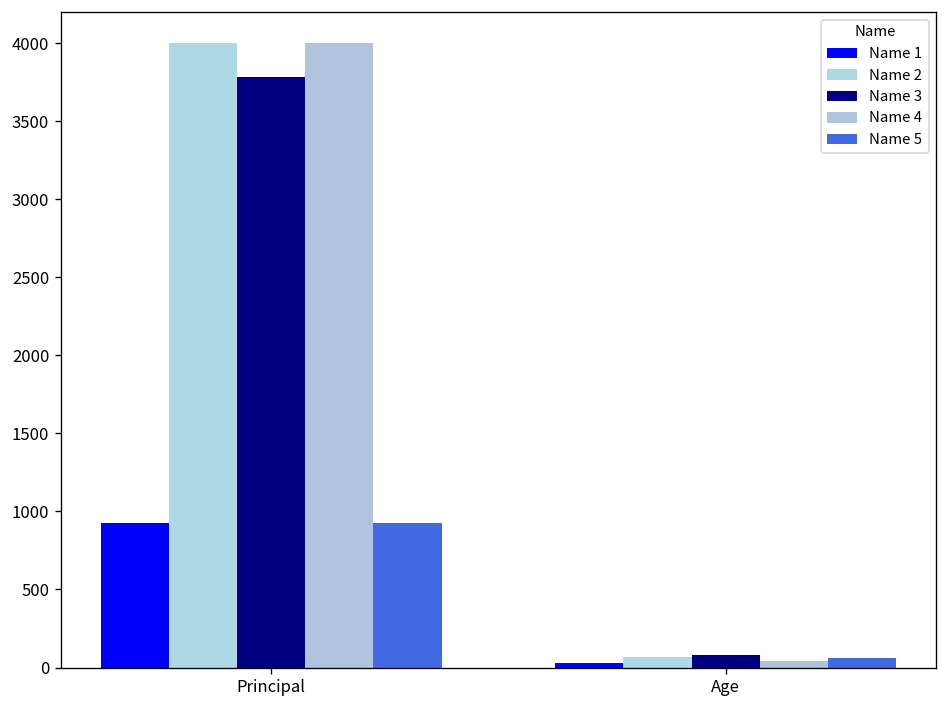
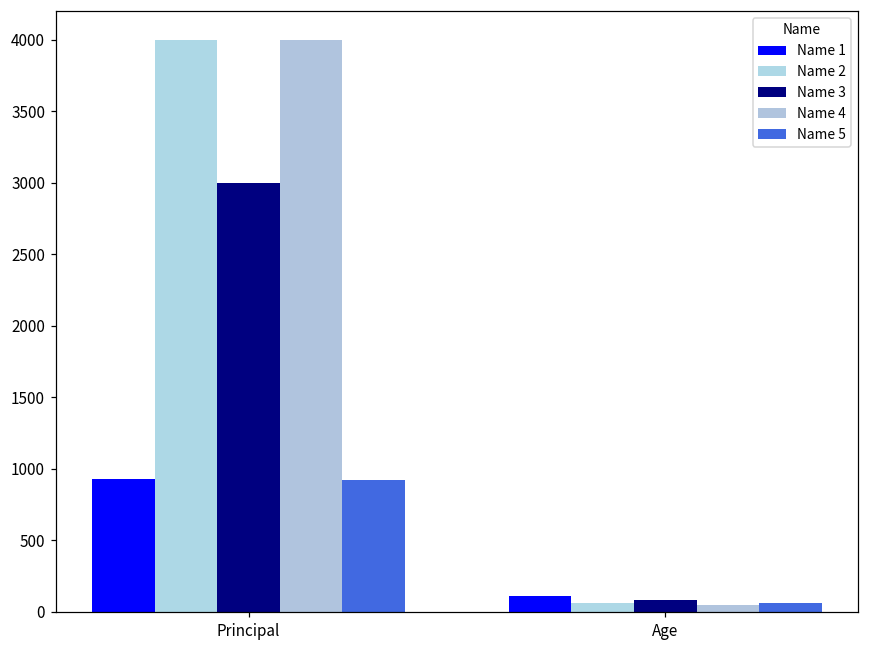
  {
    "Name 1": {
      "Principal": 930,
-     "Age": 30
+     "Age": 110
    },
    "Name 3": {
-     "Principal": 3790,
+     "Principal": 3000,
      "Age": 80
    },
    "Name 5": {
      "Principal": 930,
      "Age": 60
    }
  }
